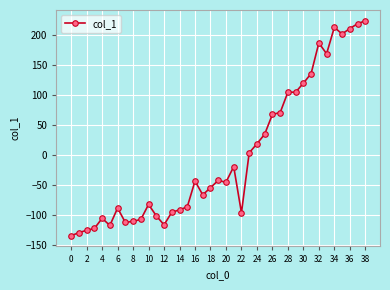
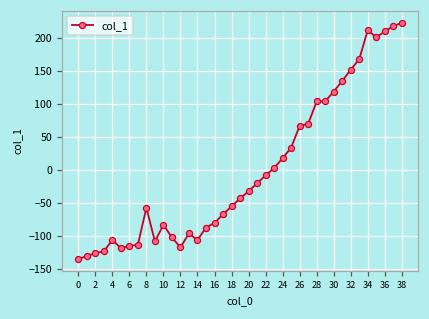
  {
    "0": -140,
    "2": -130,
    "4": -110,
-   "6": -90,
-   "8": -110,
+   "6": -120,
+   "8": -60,
    "10": -80,
    "12": -120,
-   "14": -90,
-   "16": -40,
+   "14": -110,
+   "16": -80,
    "18": -60,
-   "20": -50,
-   "22": -100,
+   "20": -30,
+   "22": -10,
    "24": 20,
    "26": 70,
    "28": 100,
    "30": 120,
-   "32": 190,
+   "32": 150,
    "34": 210,
    "36": 210,
    "38": 220
  }
